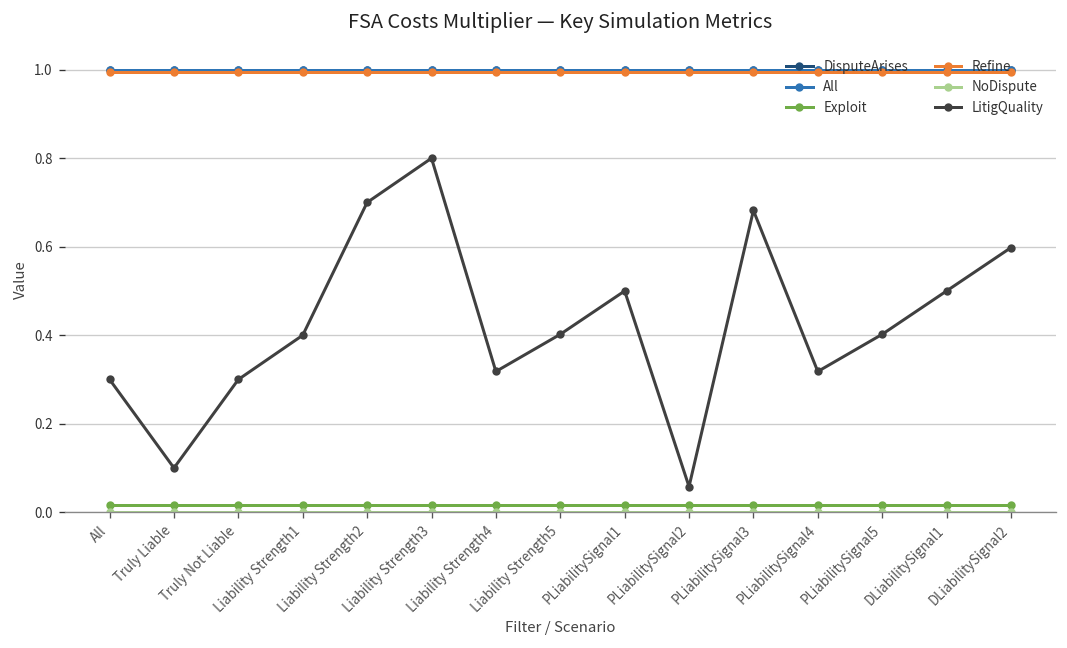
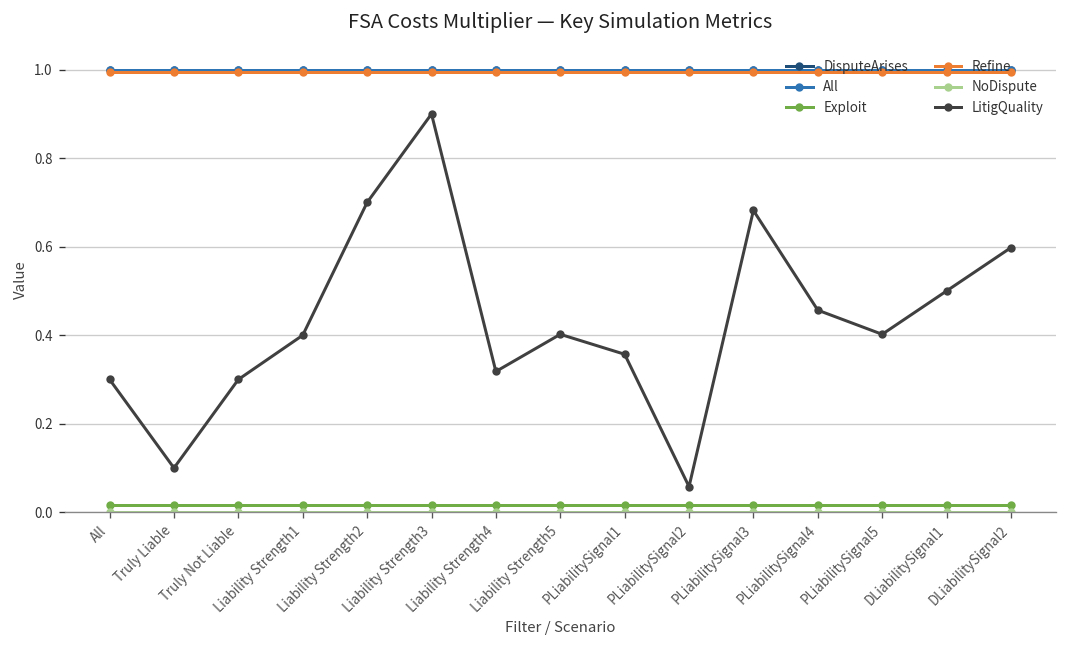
  {
    "Exploit": {
      "All": 0.02,
      "Truly Liable": 0.02,
      "Truly Not Liable": 0.02,
      "Liability Strength1": 0.02,
      "Liability Strength2": 0.02,
      "Liability Strength3": 0.02,
      "Liability Strength4": 0.02,
      "Liability Strength5": 0.02,
      "PLiabilitySignal1": 0.02,
      "PLiabilitySignal2": 0.02,
      "PLiabilitySignal3": 0.02,
      "PLiabilitySignal4": 0.02,
      "PLiabilitySignal5": 0.02,
      "DLiabilitySignal1": 0.02,
      "DLiabilitySignal2": 0.02
    },
    "NoDispute": {
      "All": 0.00,
      "Truly Liable": 0.00,
      "Truly Not Liable": 0.00,
      "Liability Strength1": 0.00,
      "Liability Strength2": 0.00,
      "Liability Strength3": 0.00,
      "Liability Strength4": 0.00,
      "Liability Strength5": 0.00,
      "PLiabilitySignal1": 0.00,
      "PLiabilitySignal2": 0.00,
      "PLiabilitySignal3": 0.00,
      "PLiabilitySignal4": 0.00,
      "PLiabilitySignal5": 0.00,
      "DLiabilitySignal1": 0.00,
      "DLiabilitySignal2": 0.00
    },
    "LitigQuality": {
      "All": 0.30,
      "Truly Liable": 0.10,
      "Truly Not Liable": 0.30,
      "Liability Strength1": 0.40,
      "Liability Strength2": 0.70,
-     "Liability Strength3": 0.8,
+     "Liability Strength3": 0.9,
      "Liability Strength4": 0.32,
      "Liability Strength5": 0.40,
-     "PLiabilitySignal1": 0.50,
+     "PLiabilitySignal1": 0.36,
      "PLiabilitySignal2": 0.06,
      "PLiabilitySignal3": 0.68,
-     "PLiabilitySignal4": 0.32,
+     "PLiabilitySignal4": 0.46,
      "PLiabilitySignal5": 0.40,
      "DLiabilitySignal1": 0.50,
      "DLiabilitySignal2": 0.60
    }
  }
